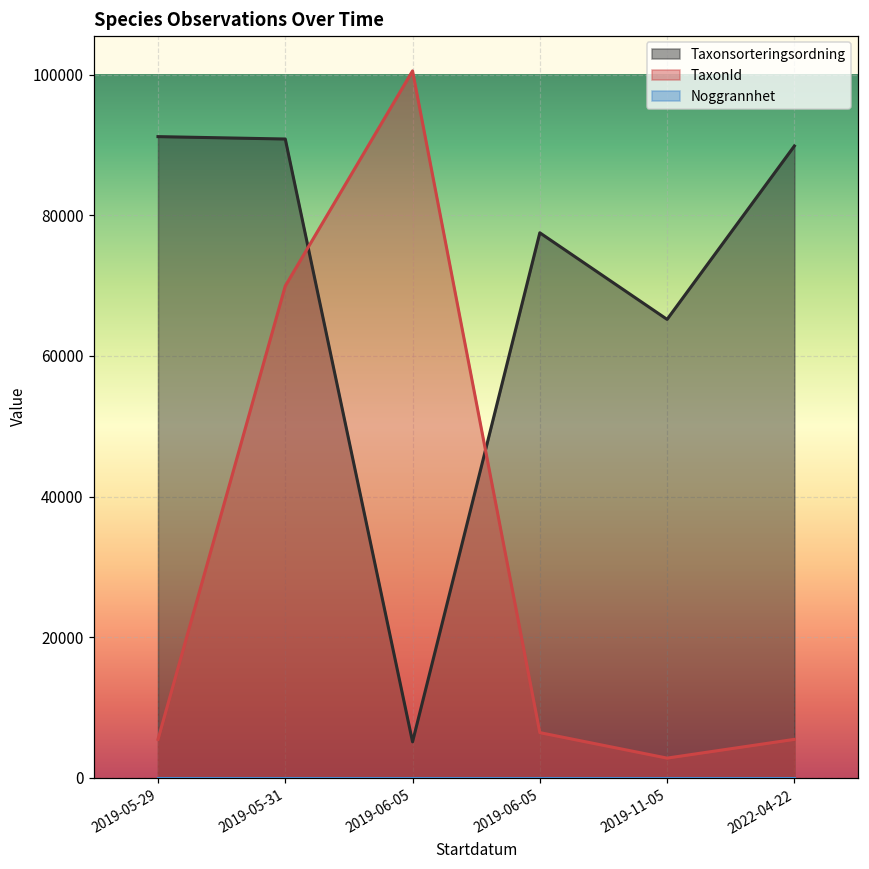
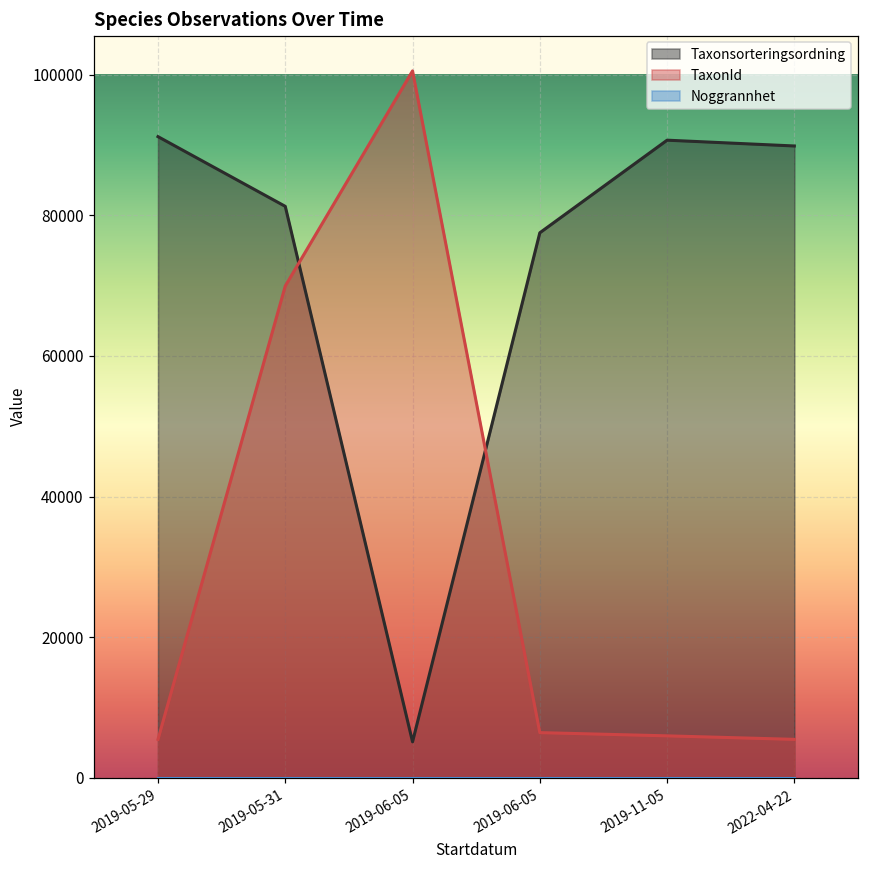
  {
    "Taxonsorteringsordning": {
      "2019-05-29": 91000,
-     "2019-05-31": 91000,
-     "2019-11-05": 65000,
+     "2019-05-31": 81000,
+     "2019-11-05": 91000,
      "2022-04-22": 90000
    },
    "TaxonId": {
      "2019-05-29": 5000,
      "2019-05-31": 70000,
-     "2019-11-05": 3000,
+     "2019-11-05": 6000,
      "2022-04-22": 5000
    },
    "Noggrannhet": {
      "2019-05-29": 0,
      "2019-05-31": 0,
      "2019-11-05": 0,
      "2022-04-22": 0
    }
  }
